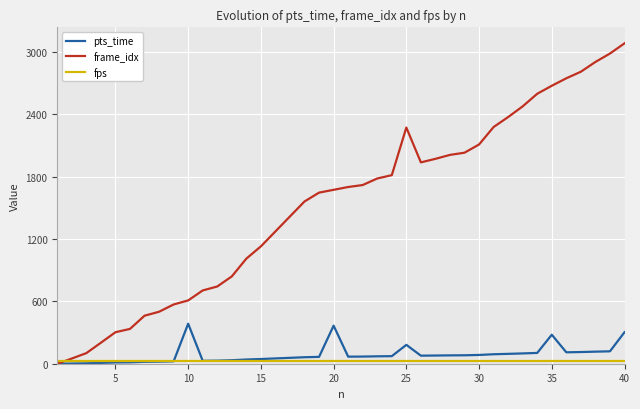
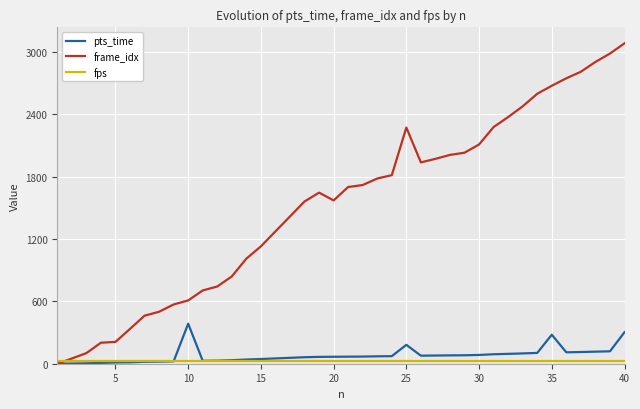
  {
    "pts_time": {
      "10": 390,
-     "20": 370,
+     "20": 70,
      "25": 180,
      "30": 80,
      "35": 280,
      "40": 300
    },
    "frame_idx": {
-     "5": 300,
+     "5": 210,
      "10": 610,
      "15": 1130,
-     "20": 1670,
+     "20": 1570,
      "25": 2270,
      "30": 2110,
      "35": 2670,
      "40": 3080
    },
    "fps": {
      "10": 30,
      "20": 30,
      "25": 30,
      "30": 30,
      "35": 30,
      "40": 30
    }
  }
